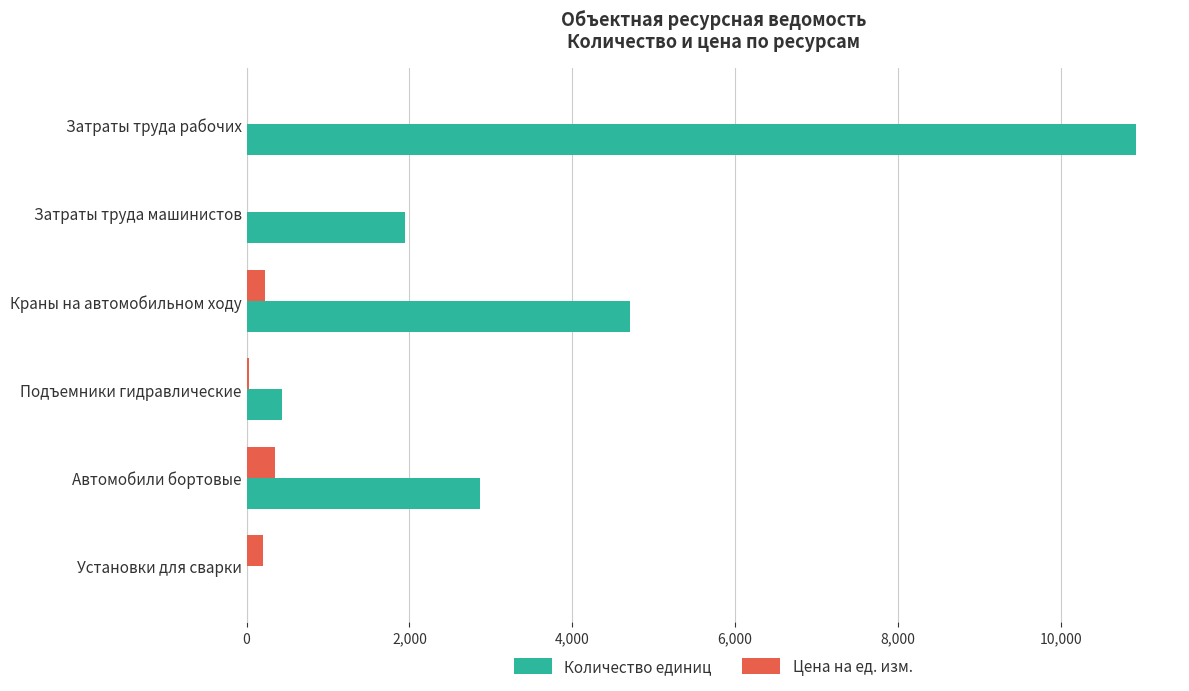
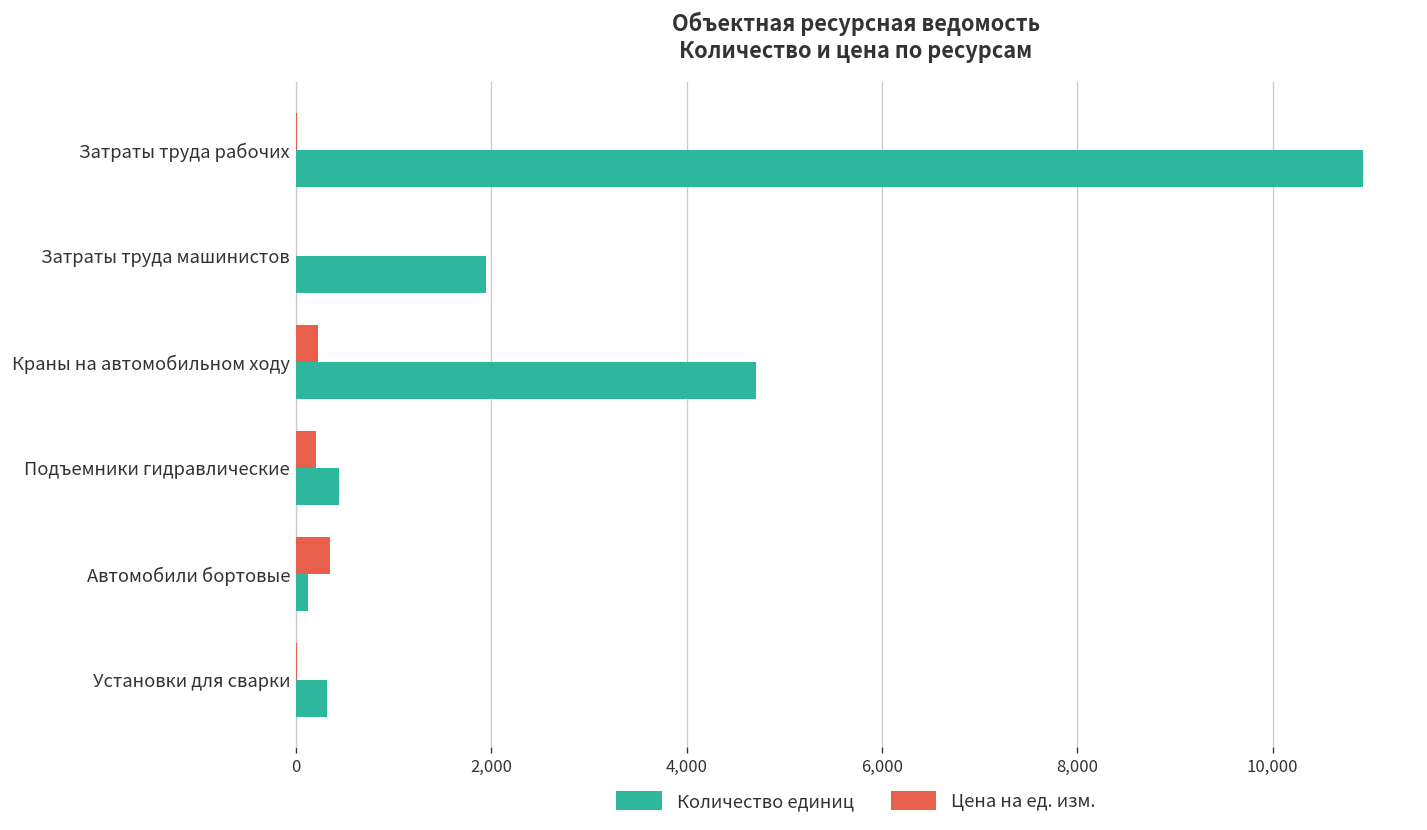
  {
    "Количество единиц": {
      "Затраты труда рабочих": "10,900",
      "Затраты труда машинистов": "1,900",
      "Краны на автомобильном ходу": "4,700",
      "Подъемники гидравлические": "400",
-     "Автомобили бортовые": "2,900",
-     "Установки для сварки": "0"
+     "Автомобили бортовые": "100",
+     "Установки для сварки": "300"
    },
    "Цена на ед. изм.": {
      "Затраты труда машинистов": "0",
      "Краны на автомобильном ходу": "200",
-     "Подъемники гидравлические": "0",
+     "Подъемники гидравлические": "200",
      "Автомобили бортовые": "300",
-     "Установки для сварки": "200"
+     "Установки для сварки": "0"
    }
  }
